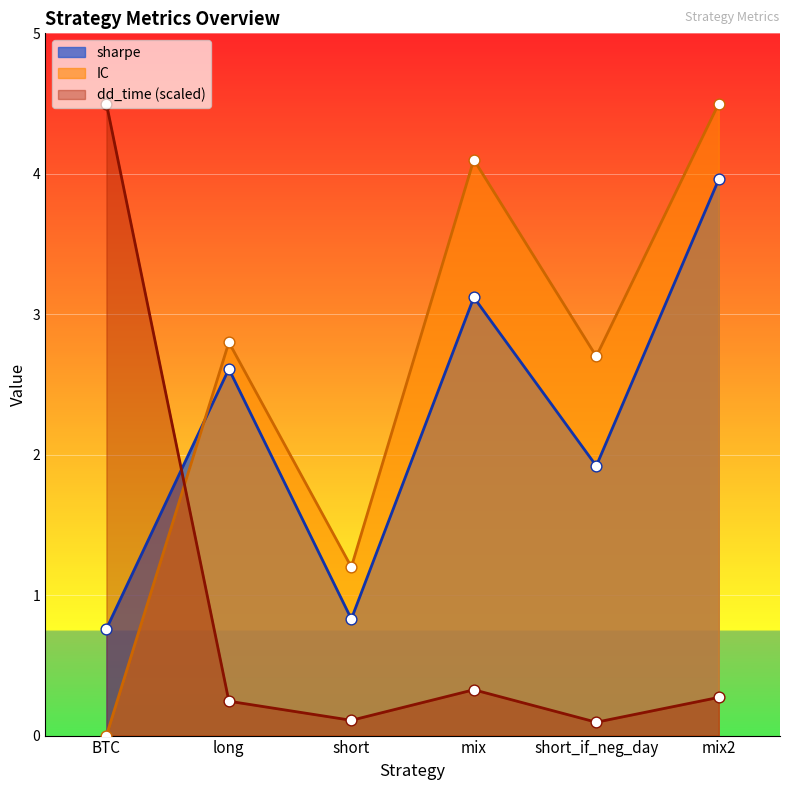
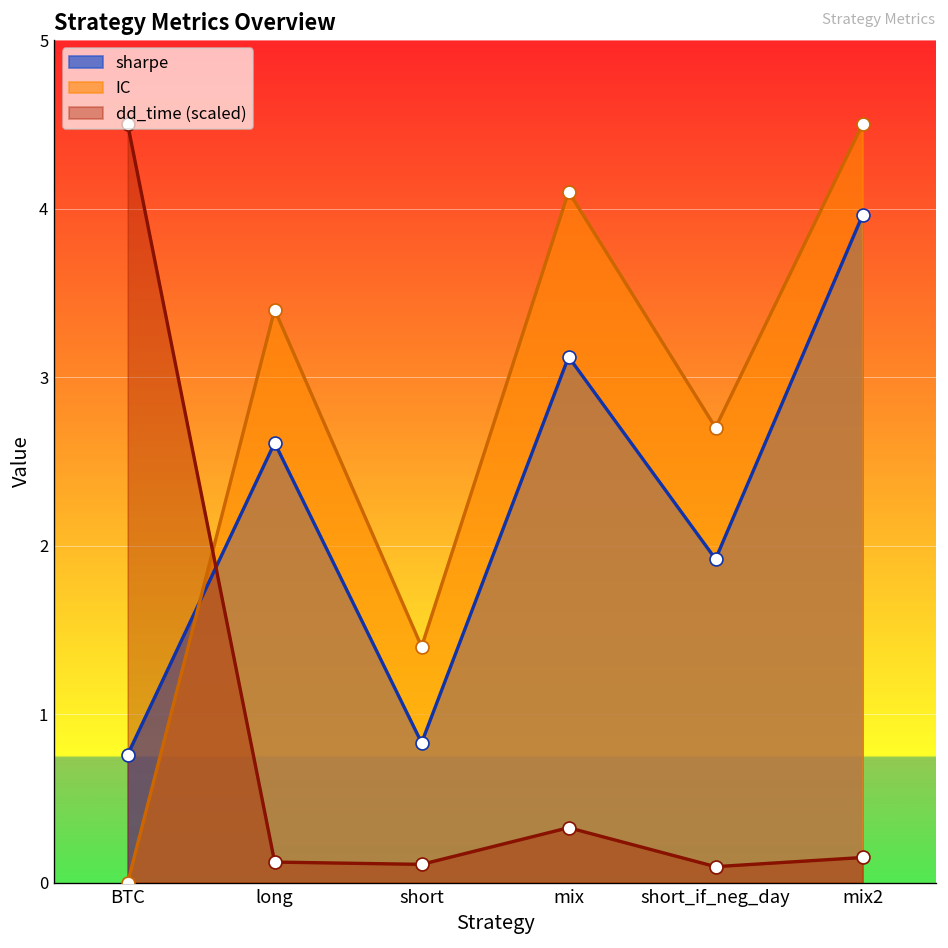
  {
    "sharpe": {
      "BTC": 0.76,
      "long": 2.61,
      "short": 0.83,
      "mix": 3.12,
      "short_if_neg_day": 1.92,
      "mix2": 3.96
    },
    "IC": {
      "BTC": 0.0,
-     "long": 2.8,
-     "short": 1.2,
+     "long": 3.4,
+     "short": 1.4,
      "mix": 4.1,
      "short_if_neg_day": 2.7,
      "mix2": 4.5
    },
    "dd_time (scaled)": {
-     "long": 0.24,
+     "long": 0.12,
      "short": 0.11,
      "mix": 0.33,
      "short_if_neg_day": 0.10,
-     "mix2": 0.27
+     "mix2": 0.15
    }
  }
